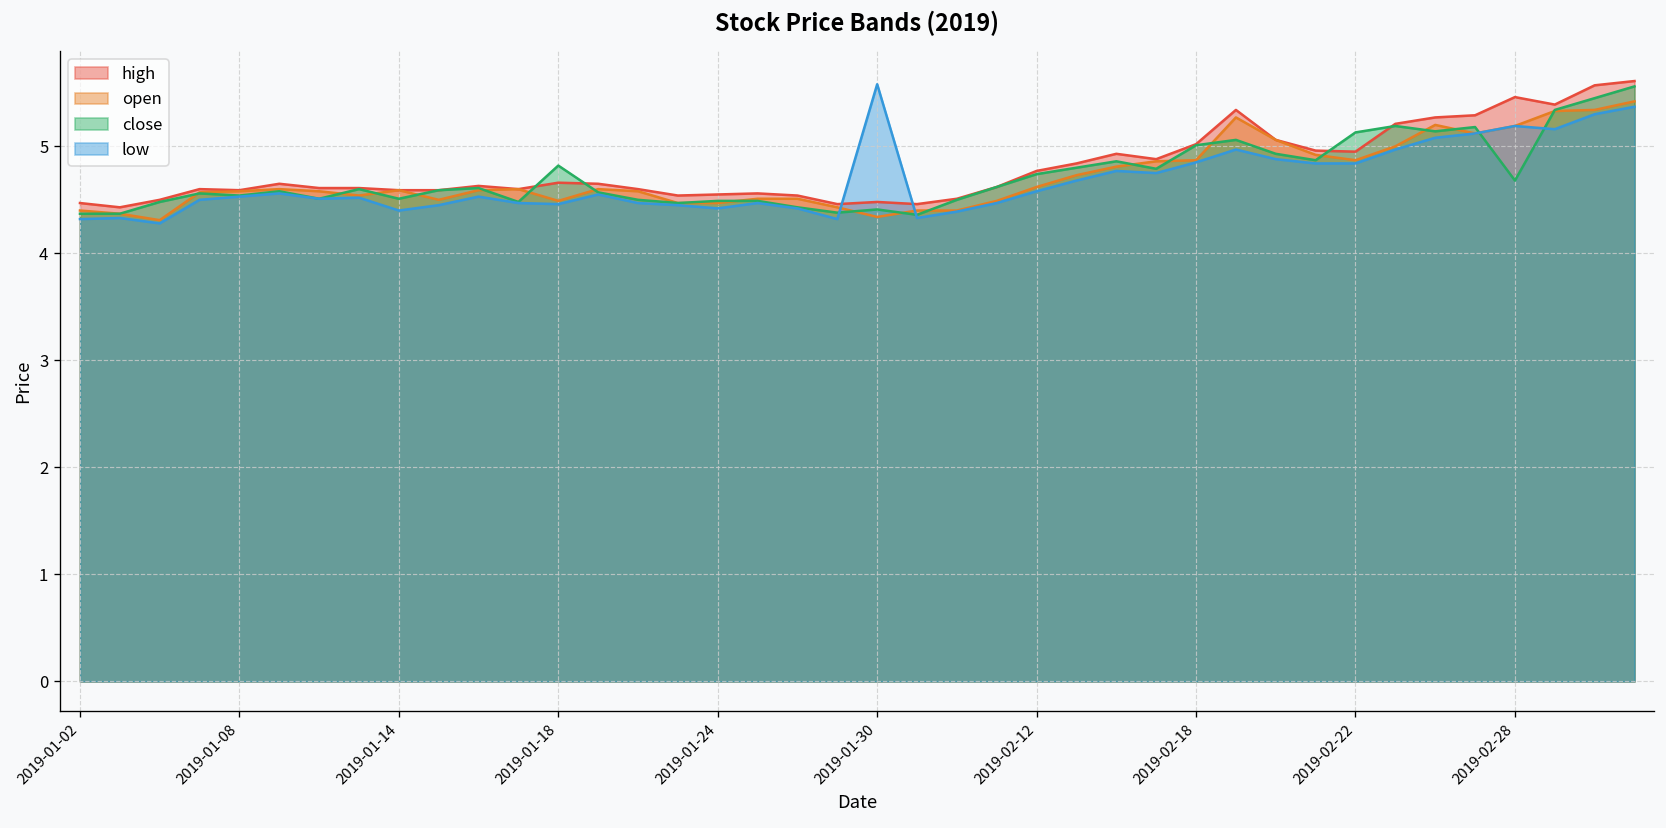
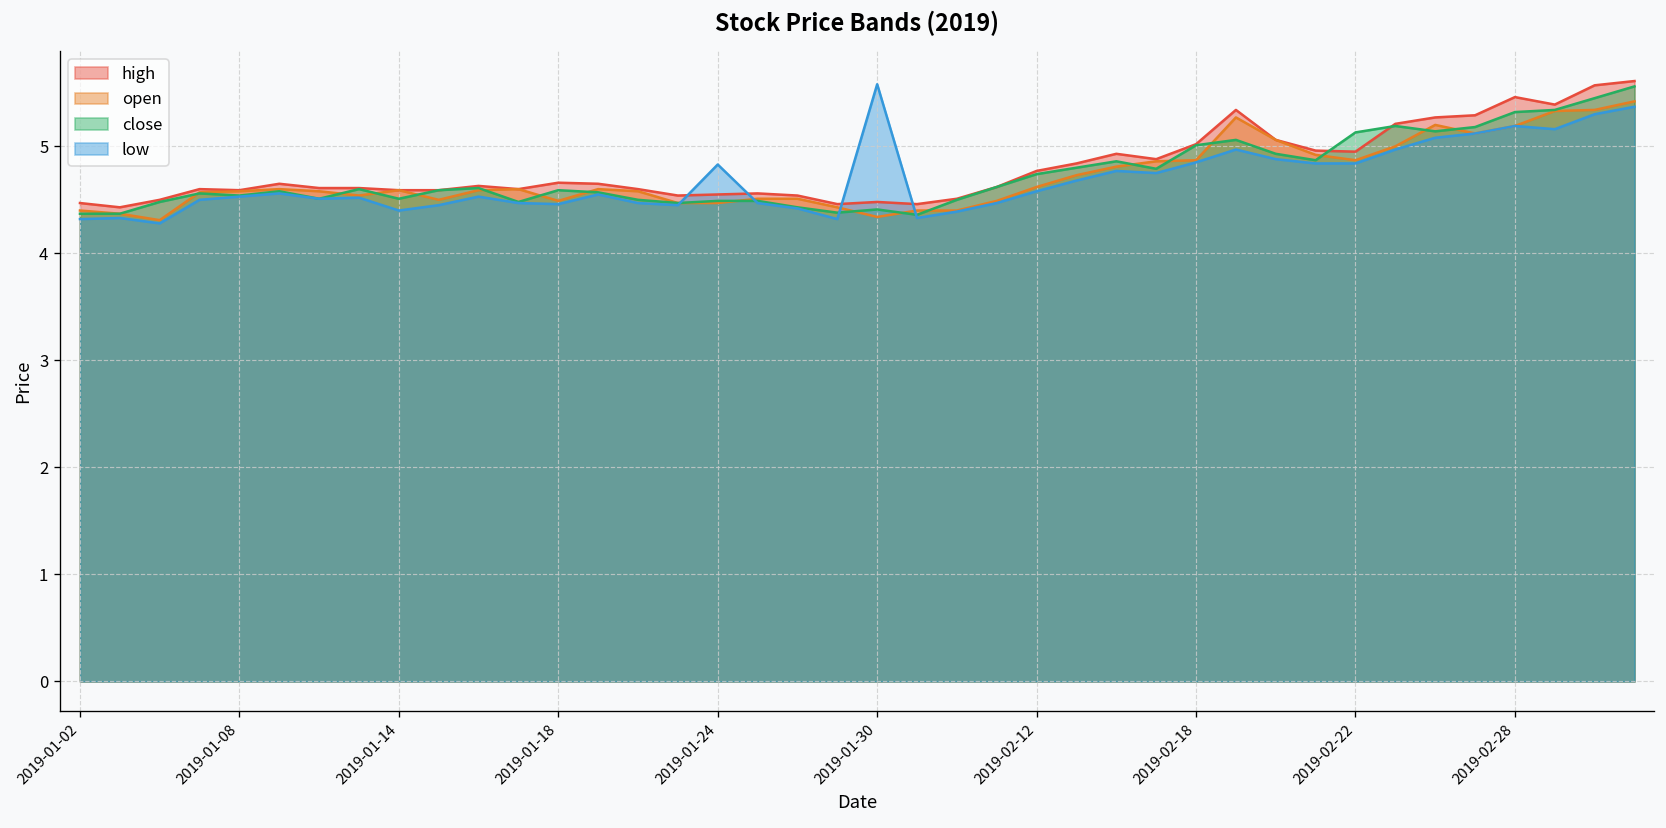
  {
    "close": {
      "2019-01-02": 4.4,
      "2019-01-14": 4.5,
-     "2019-01-18": 4.8,
+     "2019-01-18": 4.6,
      "2019-01-30": 4.4,
      "2019-02-12": 4.7,
      "2019-02-22": 5.1,
-     "2019-02-28": 4.7
+     "2019-02-28": 5.3
    },
    "low": {
      "2019-01-02": 4.3,
      "2019-01-14": 4.4,
      "2019-01-18": 4.5,
-     "2019-01-24": 4.4,
+     "2019-01-24": 4.8,
      "2019-01-30": 5.6,
      "2019-02-12": 4.6,
      "2019-02-22": 4.8
    }
  }
